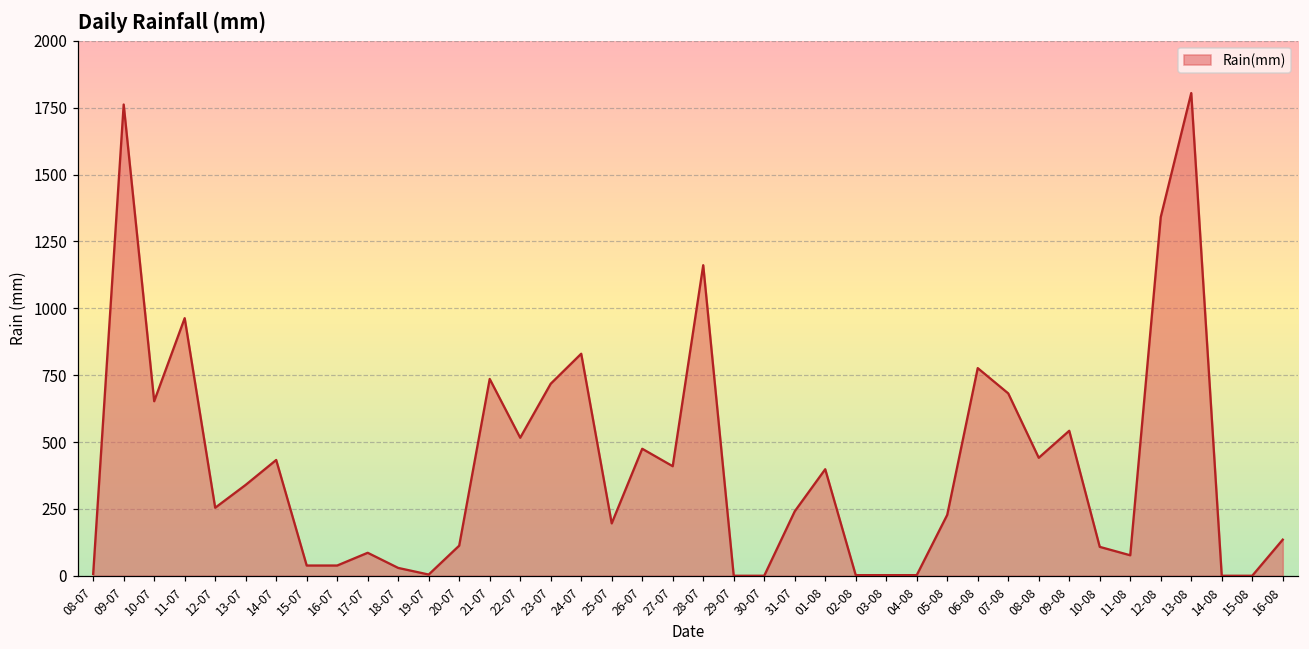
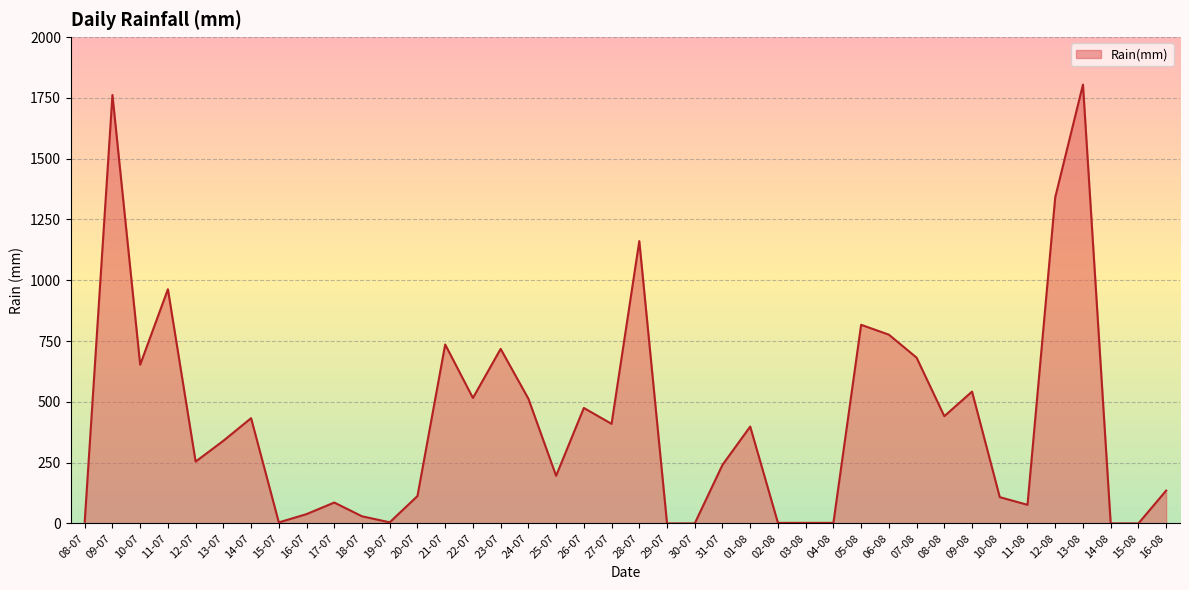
  {
    "08-07": 10,
    "09-07": 1760,
    "10-07": 650,
    "11-07": 960,
    "12-07": 250,
    "13-07": 340,
    "14-07": 430,
-   "15-07": 40,
+   "15-07": 0,
    "16-07": 40,
    "17-07": 90,
    "18-07": 30,
    "19-07": 0,
    "20-07": 110,
    "21-07": 740,
    "22-07": 520,
    "23-07": 720,
-   "24-07": 830,
+   "24-07": 510,
    "25-07": 200,
    "26-07": 470,
    "27-07": 410,
    "28-07": 1160,
    "29-07": 0,
    "30-07": 0,
    "31-07": 240,
    "01-08": 400,
    "02-08": 0,
    "03-08": 0,
    "04-08": 0,
-   "05-08": 230,
+   "05-08": 820,
    "06-08": 780,
    "07-08": 680,
    "08-08": 440,
    "09-08": 540,
    "10-08": 110,
    "11-08": 80,
    "12-08": 1340,
    "13-08": 1800,
    "14-08": 0,
    "15-08": 0,
    "16-08": 140
  }
